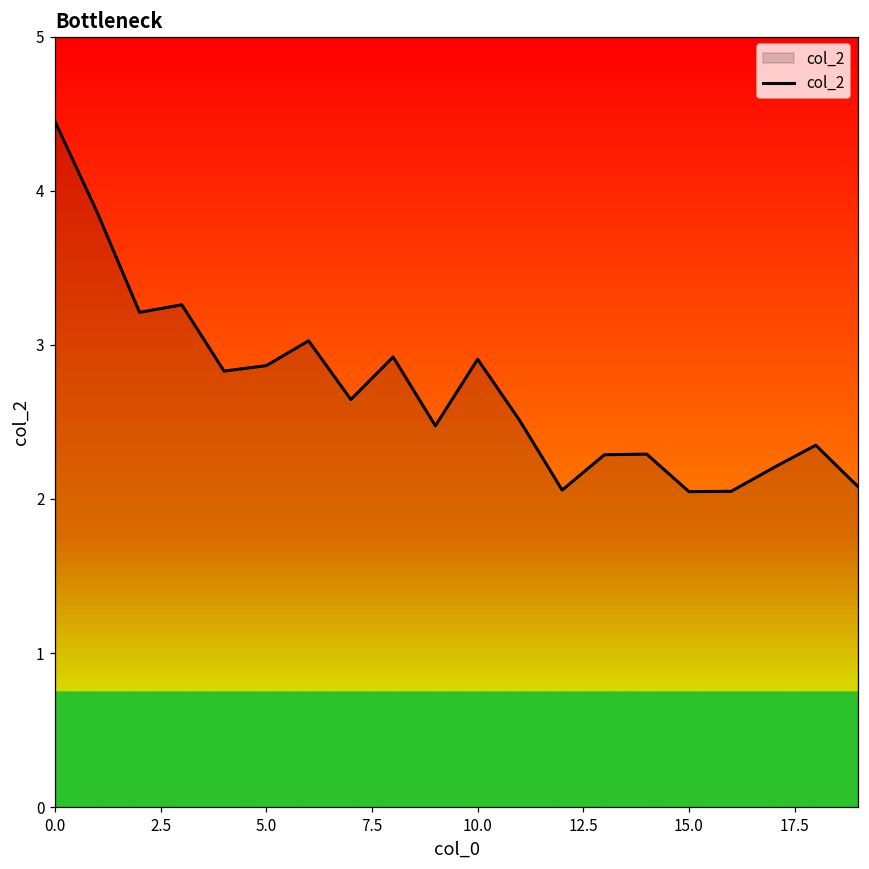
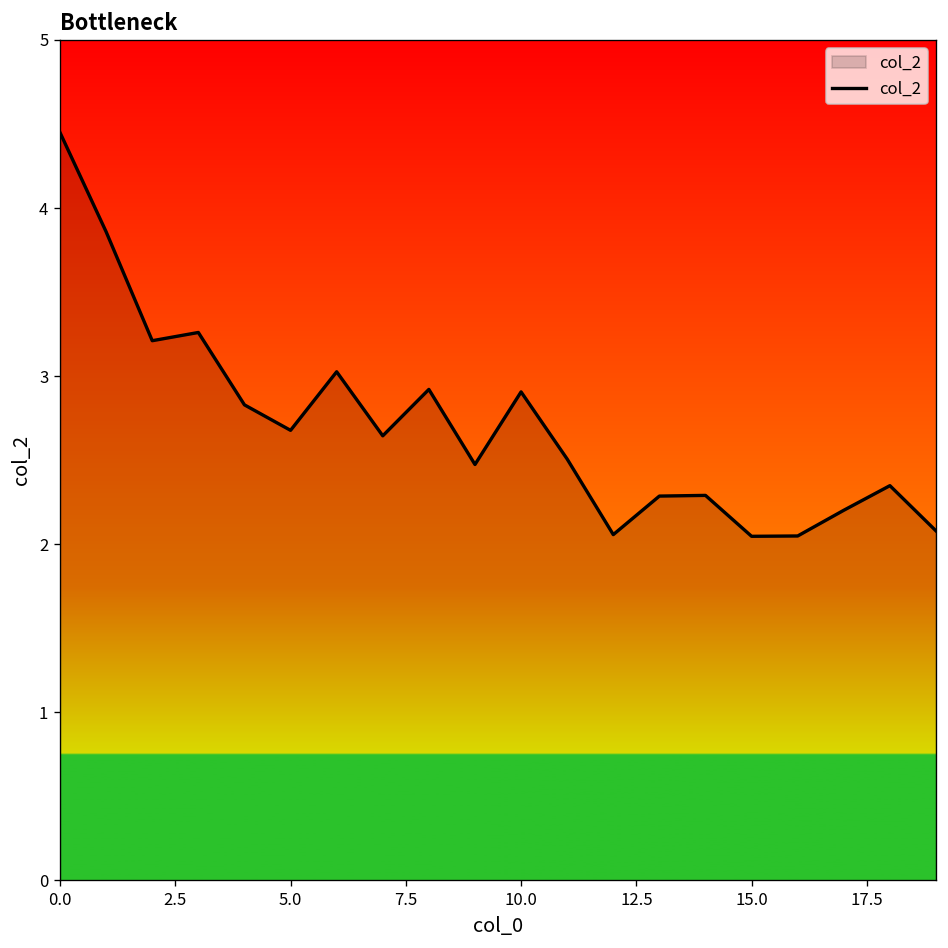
  {
    "0.0": 4.45,
-   "5.0": 2.87,
+   "5.0": 2.68,
    "10.0": 2.91,
    "15.0": 2.05
  }
